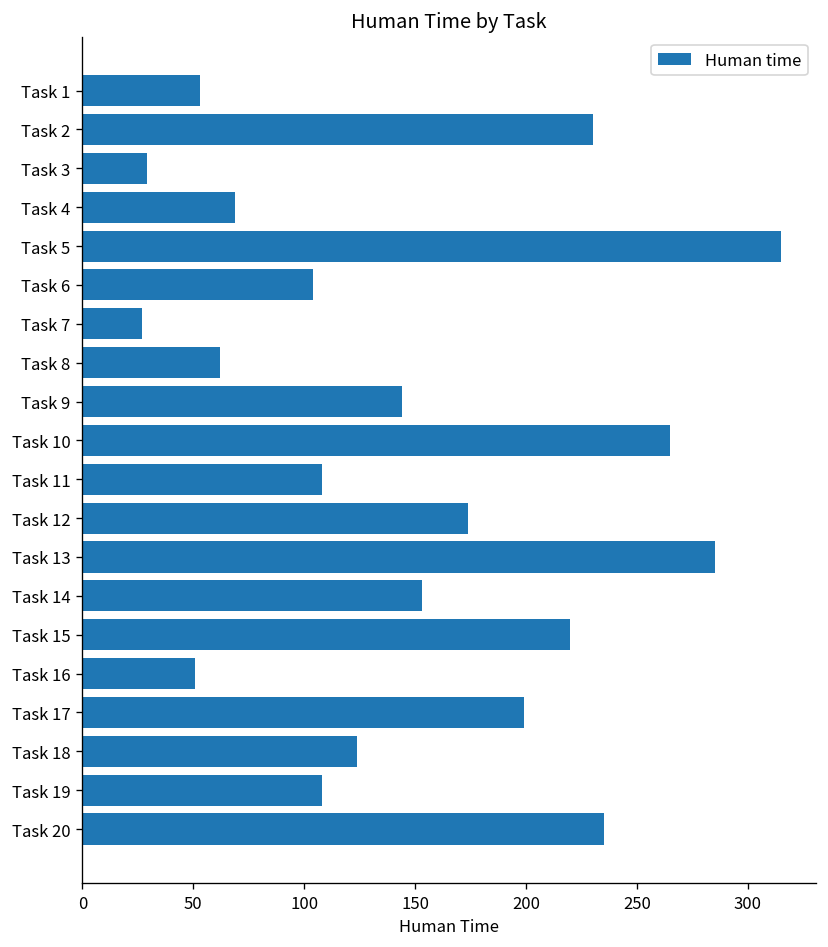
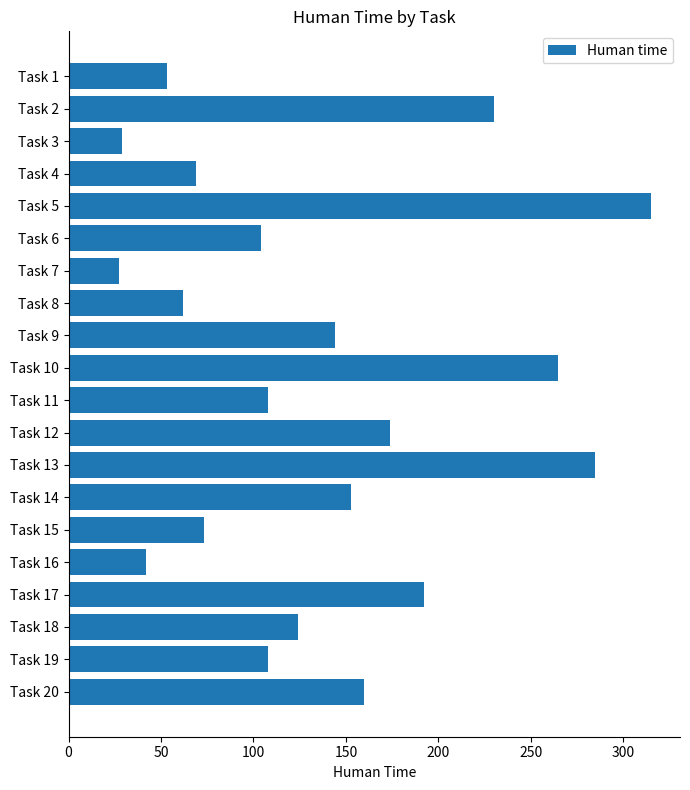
  {
    "Task 1": 53,
    "Task 2": 230,
    "Task 3": 29,
    "Task 4": 69,
    "Task 5": 315,
    "Task 6": 104,
    "Task 7": 27,
    "Task 8": 62,
    "Task 9": 144,
    "Task 10": 265,
    "Task 11": 108,
    "Task 12": 174,
    "Task 13": 285,
    "Task 14": 153,
-   "Task 15": 220,
-   "Task 16": 51,
-   "Task 17": 199,
+   "Task 15": 73,
+   "Task 16": 42,
+   "Task 17": 192,
    "Task 18": 124,
    "Task 19": 108,
-   "Task 20": 235
+   "Task 20": 160
  }
